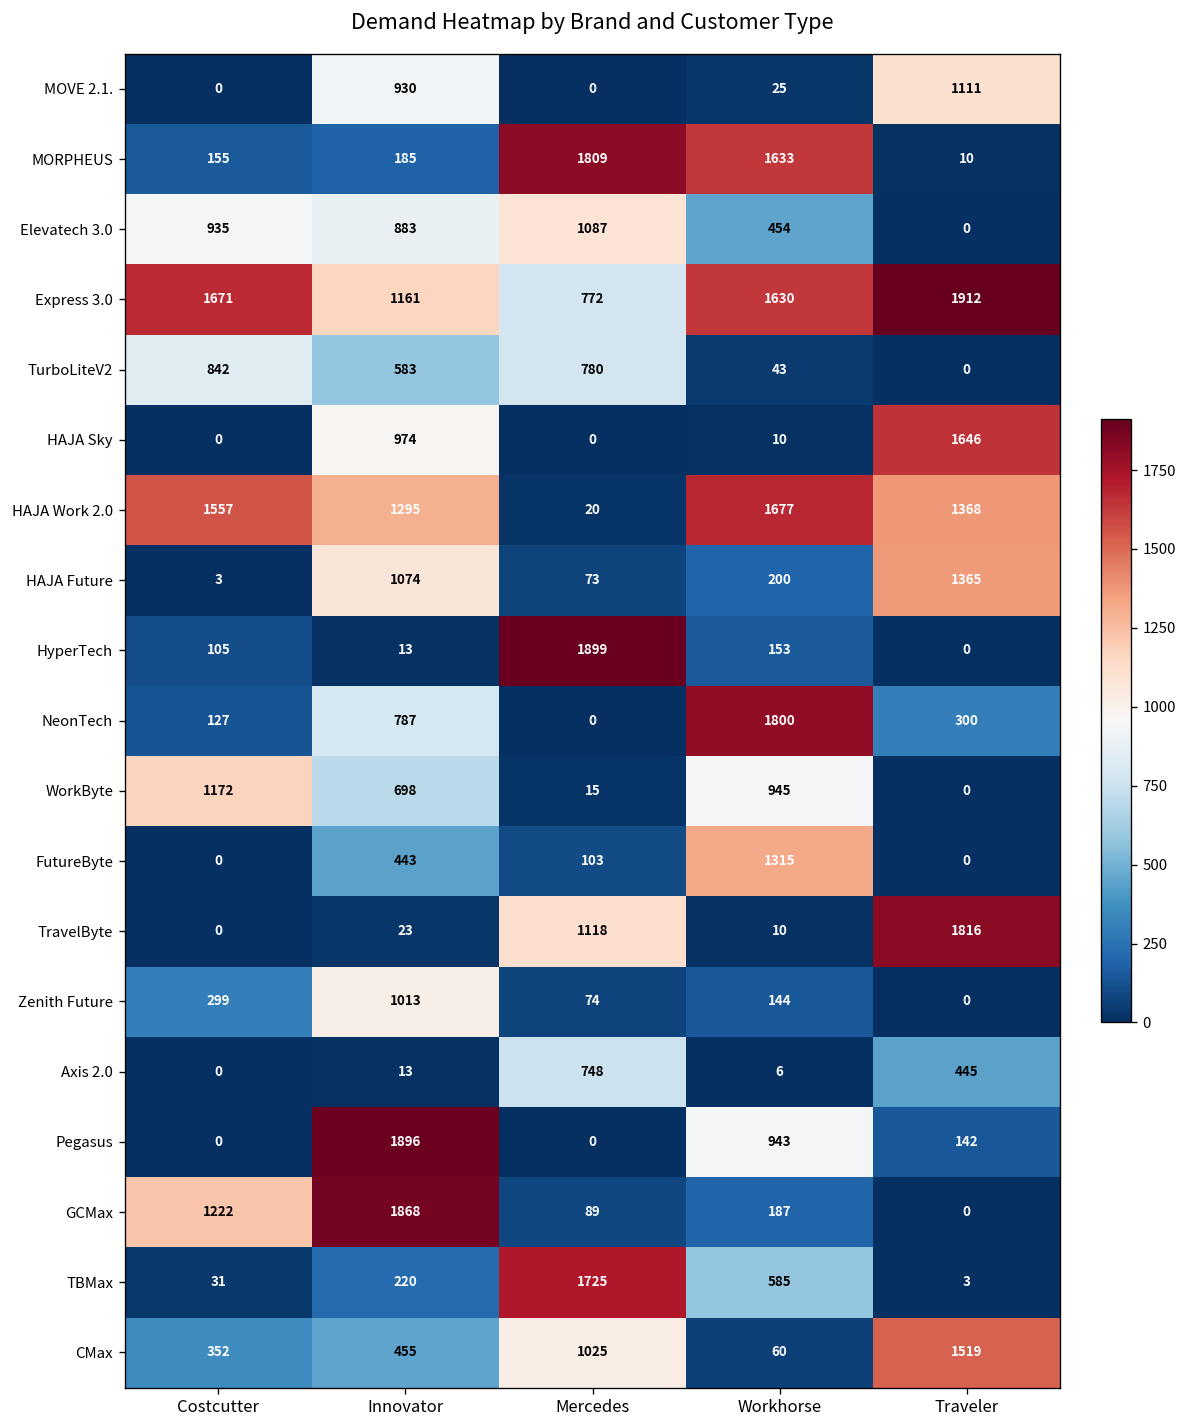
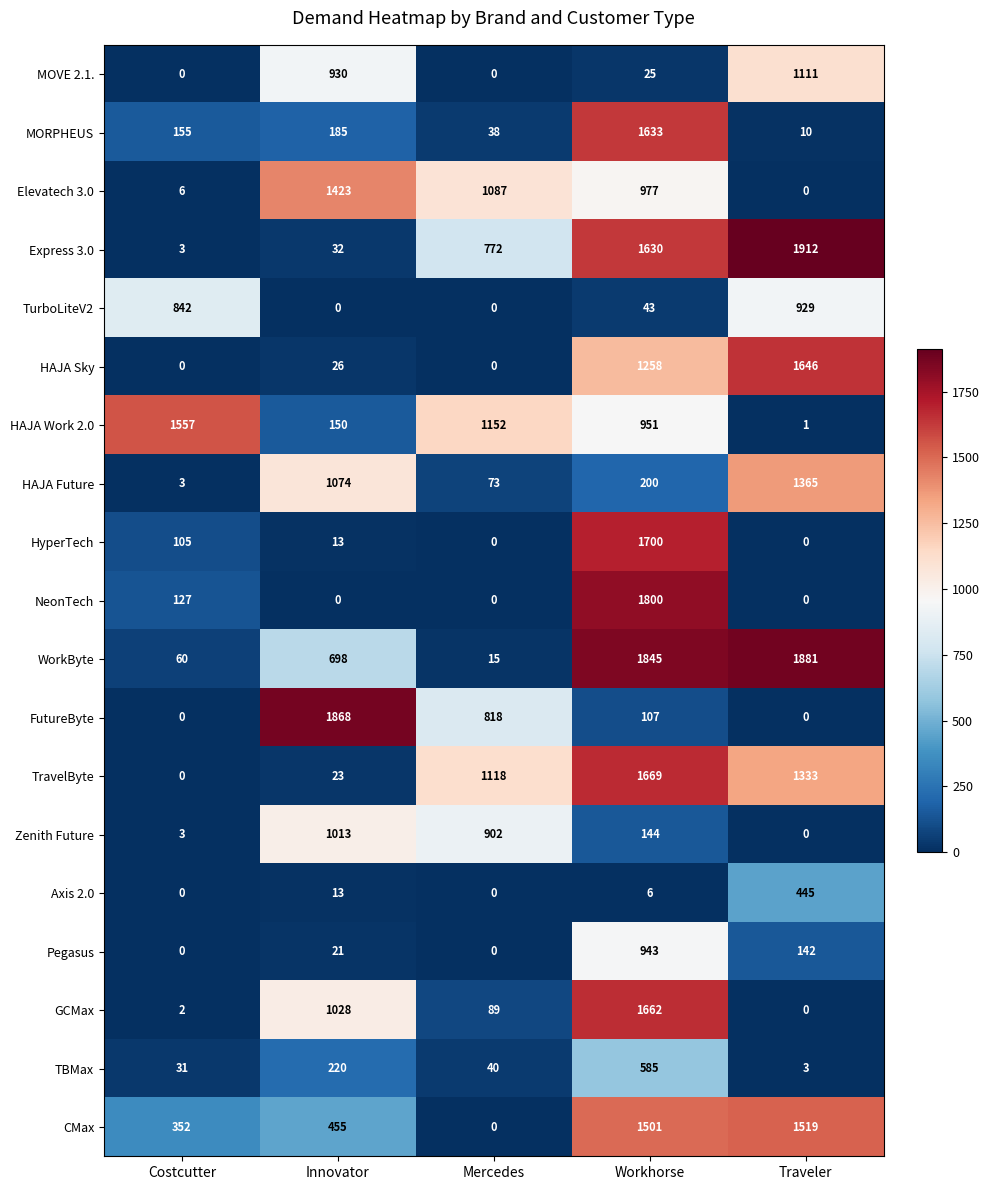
  {
    "MOVE 2.1.": {
      "Costcutter": 0,
      "Innovator": 930,
      "Mercedes": 0,
      "Workhorse": 25,
      "Traveler": 1111
    },
    "MORPHEUS": {
      "Costcutter": 155,
      "Innovator": 185,
-     "Mercedes": 1809,
+     "Mercedes": 38,
      "Workhorse": 1633,
      "Traveler": 10
    },
    "Elevatech 3.0": {
-     "Costcutter": 935,
-     "Innovator": 883,
+     "Costcutter": 6,
+     "Innovator": 1423,
      "Mercedes": 1087,
-     "Workhorse": 454,
+     "Workhorse": 977,
      "Traveler": 0
    },
    "Express 3.0": {
-     "Costcutter": 1671,
-     "Innovator": 1161,
+     "Costcutter": 3,
+     "Innovator": 32,
      "Mercedes": 772,
      "Workhorse": 1630,
      "Traveler": 1912
    },
    "TurboLiteV2": {
      "Costcutter": 842,
-     "Innovator": 583,
-     "Mercedes": 780,
+     "Innovator": 0,
+     "Mercedes": 0,
      "Workhorse": 43,
-     "Traveler": 0
+     "Traveler": 929
    },
    "HAJA Sky": {
      "Costcutter": 0,
-     "Innovator": 974,
+     "Innovator": 26,
      "Mercedes": 0,
-     "Workhorse": 10,
+     "Workhorse": 1258,
      "Traveler": 1646
    },
    "HAJA Work 2.0": {
      "Costcutter": 1557,
-     "Innovator": 1295,
-     "Mercedes": 20,
-     "Workhorse": 1677,
-     "Traveler": 1368
+     "Innovator": 150,
+     "Mercedes": 1152,
+     "Workhorse": 951,
+     "Traveler": 1
    },
    "HAJA Future": {
      "Costcutter": 3,
      "Innovator": 1074,
      "Mercedes": 73,
      "Workhorse": 200,
      "Traveler": 1365
    },
    "HyperTech": {
      "Costcutter": 105,
      "Innovator": 13,
-     "Mercedes": 1899,
-     "Workhorse": 153,
+     "Mercedes": 0,
+     "Workhorse": 1700,
      "Traveler": 0
    },
    "NeonTech": {
      "Costcutter": 127,
-     "Innovator": 787,
+     "Innovator": 0,
      "Mercedes": 0,
      "Workhorse": 1800,
-     "Traveler": 300
+     "Traveler": 0
    },
    "WorkByte": {
-     "Costcutter": 1172,
+     "Costcutter": 60,
      "Innovator": 698,
      "Mercedes": 15,
-     "Workhorse": 945,
-     "Traveler": 0
+     "Workhorse": 1845,
+     "Traveler": 1881
    },
    "FutureByte": {
      "Costcutter": 0,
-     "Innovator": 443,
-     "Mercedes": 103,
-     "Workhorse": 1315,
+     "Innovator": 1868,
+     "Mercedes": 818,
+     "Workhorse": 107,
      "Traveler": 0
    },
    "TravelByte": {
      "Costcutter": 0,
      "Innovator": 23,
      "Mercedes": 1118,
-     "Workhorse": 10,
-     "Traveler": 1816
+     "Workhorse": 1669,
+     "Traveler": 1333
    },
    "Zenith Future": {
-     "Costcutter": 299,
+     "Costcutter": 3,
      "Innovator": 1013,
-     "Mercedes": 74,
+     "Mercedes": 902,
      "Workhorse": 144,
      "Traveler": 0
    },
    "Axis 2.0": {
      "Costcutter": 0,
      "Innovator": 13,
-     "Mercedes": 748,
+     "Mercedes": 0,
      "Workhorse": 6,
      "Traveler": 445
    },
    "Pegasus": {
      "Costcutter": 0,
-     "Innovator": 1896,
+     "Innovator": 21,
      "Mercedes": 0,
      "Workhorse": 943,
      "Traveler": 142
    },
    "GCMax": {
-     "Costcutter": 1222,
-     "Innovator": 1868,
+     "Costcutter": 2,
+     "Innovator": 1028,
      "Mercedes": 89,
-     "Workhorse": 187,
+     "Workhorse": 1662,
      "Traveler": 0
    },
    "TBMax": {
      "Costcutter": 31,
      "Innovator": 220,
-     "Mercedes": 1725,
+     "Mercedes": 40,
      "Workhorse": 585,
      "Traveler": 3
    },
    "CMax": {
      "Costcutter": 352,
      "Innovator": 455,
-     "Mercedes": 1025,
-     "Workhorse": 60,
+     "Mercedes": 0,
+     "Workhorse": 1501,
      "Traveler": 1519
    }
  }
